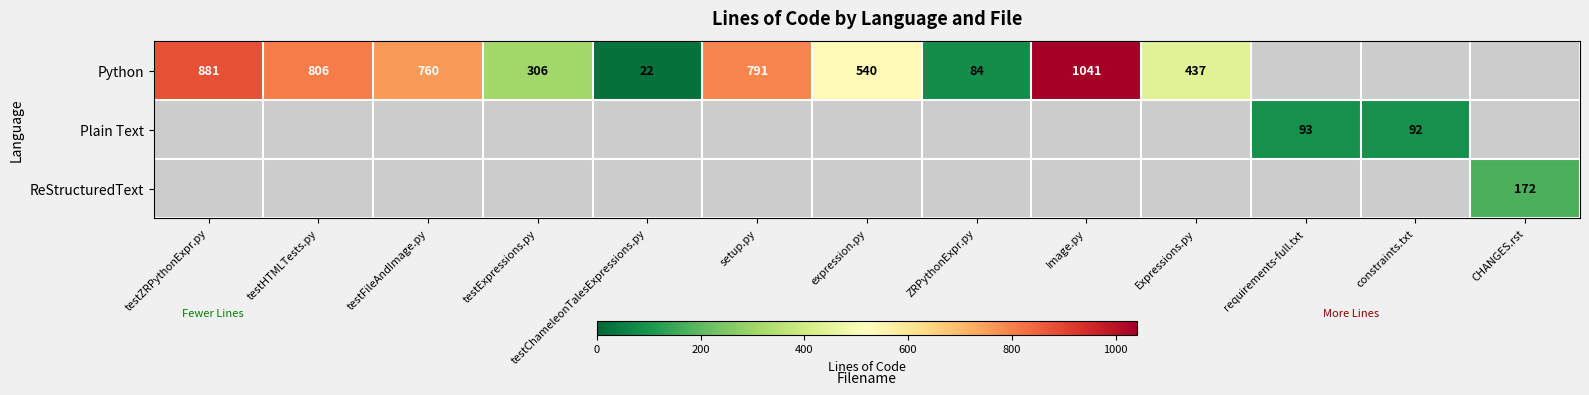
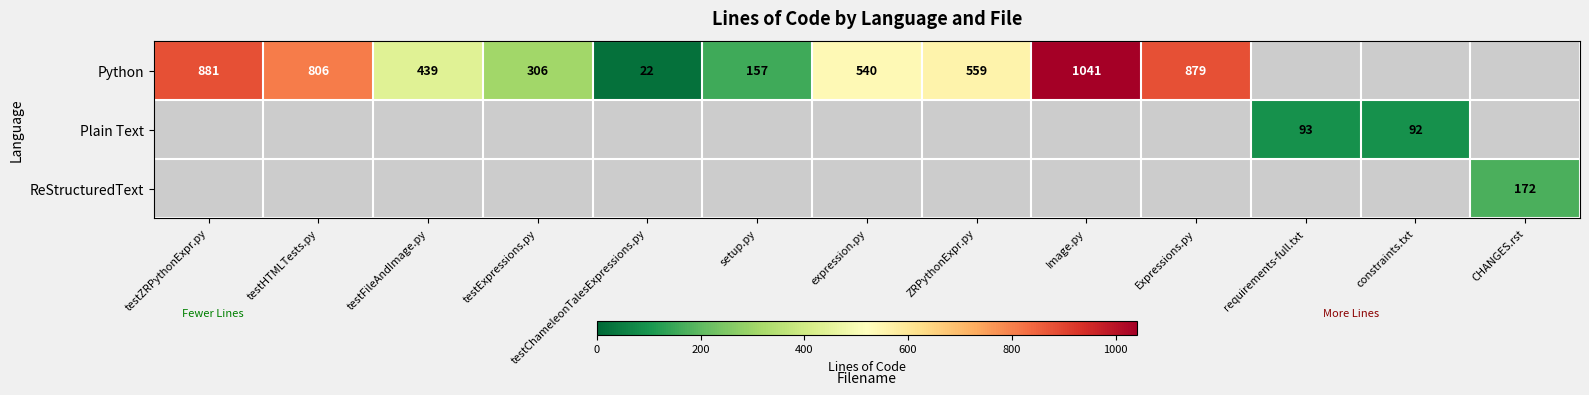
  {
    "Python": {
      "testZRPythonExpr.py": 881,
      "testHTMLTests.py": 806,
-     "testFileAndImage.py": 760,
+     "testFileAndImage.py": 439,
      "testExpressions.py": 306,
      "testChameleonTalesExpressions.py": 22,
-     "setup.py": 791,
+     "setup.py": 157,
      "expression.py": 540,
-     "ZRPythonExpr.py": 84,
+     "ZRPythonExpr.py": 559,
      "Image.py": 1041,
-     "Expressions.py": 437
+     "Expressions.py": 879
    },
    "Plain Text": {
      "requirements-full.txt": 93,
      "constraints.txt": 92
    },
    "ReStructuredText": {
      "CHANGES.rst": 172
    }
  }
